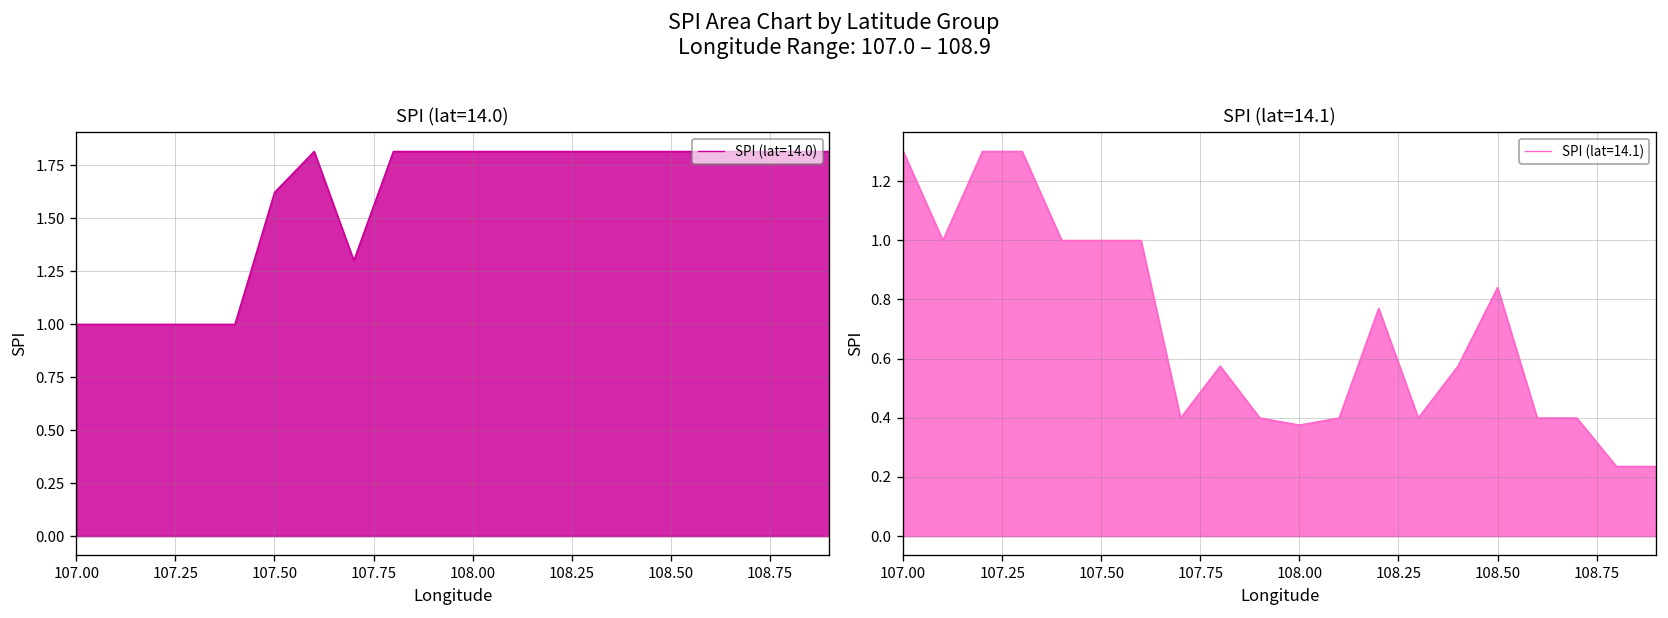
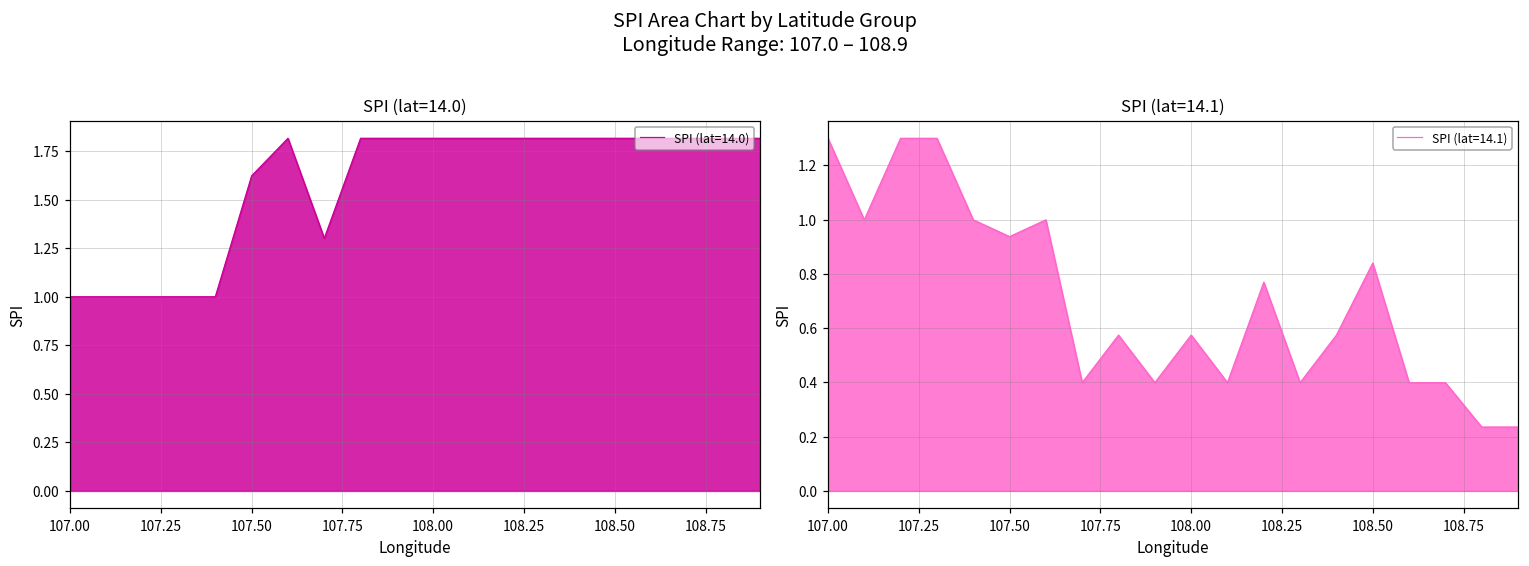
  {
    "SPI (lat=14.0)": {
      "107.00": 1.00,
      "107.50": 1.62,
      "108.00": 1.82,
      "108.50": 1.82
    },
    "SPI (lat=14.1)": {
      "107.00": 1.30,
-     "107.50": 1.00,
-     "108.00": 0.38,
+     "107.50": 0.94,
+     "108.00": 0.57,
      "108.50": 0.84
    }
  }
